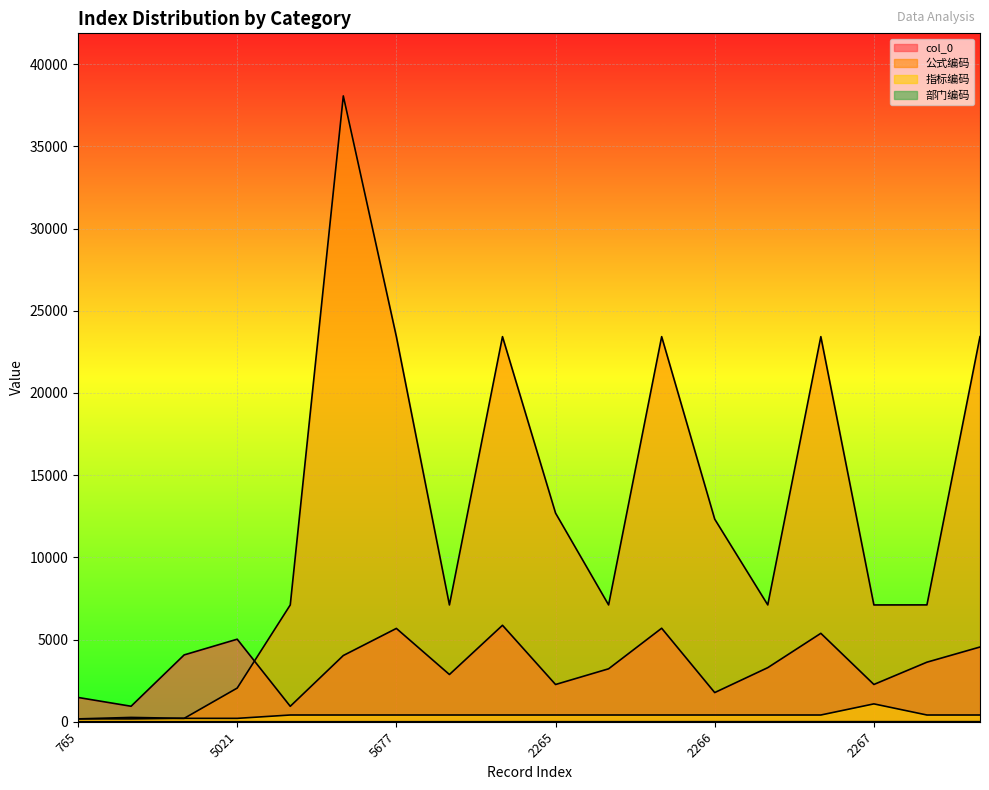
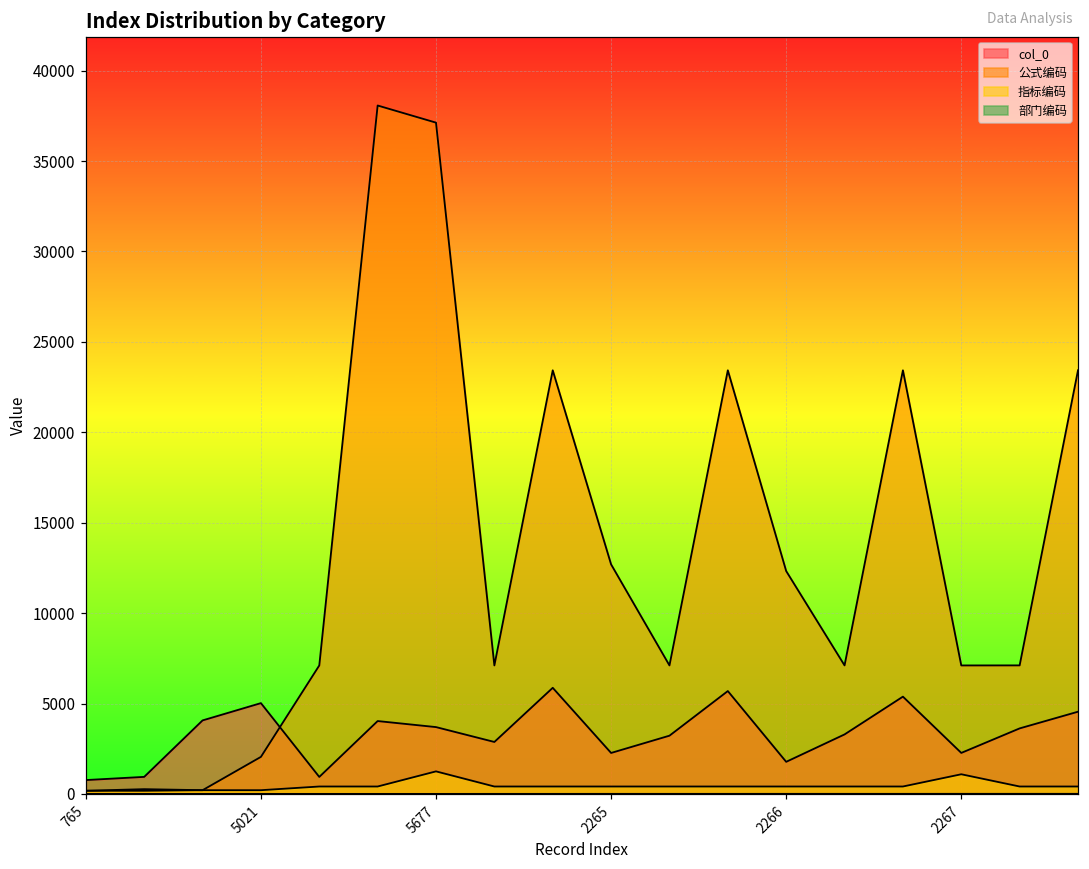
  {
    "col_0": {
-     "765": 1500,
+     "765": 800,
      "5021": 5000,
-     "5677": 5700,
+     "5677": 3700,
      "2265": 2300,
      "2266": 1800,
      "2267": 2300
    },
    "公式编码": {
      "5021": 2000,
-     "5677": 23400,
+     "5677": 37100,
      "2265": 12700,
      "2266": 12300,
      "2267": 7100
    },
    "指标编码": {
      "5021": 200,
-     "5677": 400,
+     "5677": 1200,
      "2265": 400,
      "2266": 400,
      "2267": 1100
    },
    "部门编码": {
      "765": 0,
      "5021": 0,
      "5677": 0,
      "2265": 0,
      "2266": 0,
      "2267": 0
    }
  }
